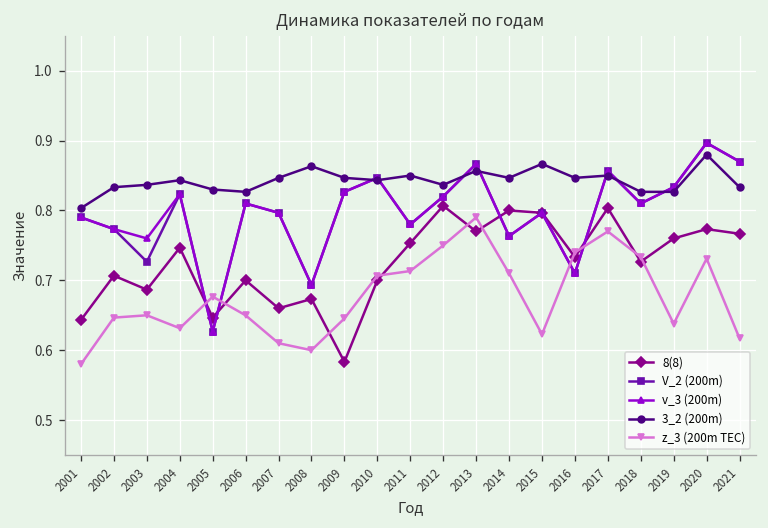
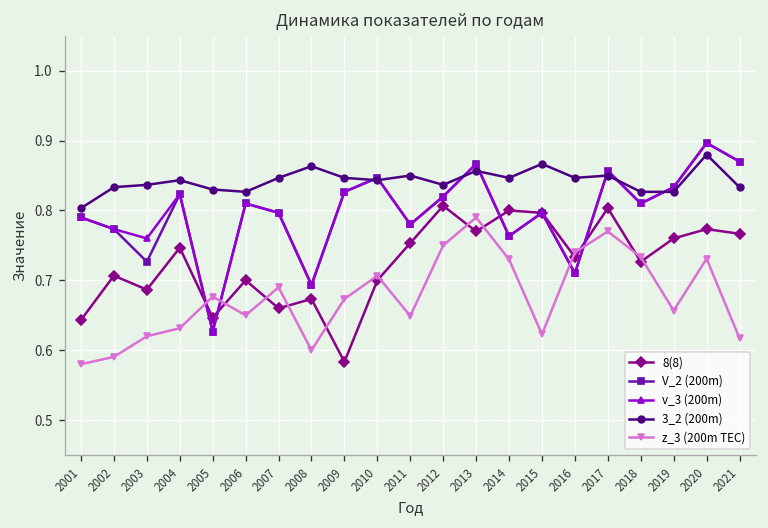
  {
    "z_3 (200m TEC)": {
      "2001": 0.58,
-     "2002": 0.65,
-     "2003": 0.65,
+     "2002": 0.59,
+     "2003": 0.62,
      "2004": 0.63,
      "2005": 0.68,
      "2006": 0.65,
-     "2007": 0.61,
+     "2007": 0.69,
      "2008": 0.60,
-     "2009": 0.65,
+     "2009": 0.67,
      "2010": 0.71,
-     "2011": 0.71,
+     "2011": 0.65,
      "2012": 0.75,
      "2013": 0.79,
-     "2014": 0.71,
+     "2014": 0.73,
      "2015": 0.62,
      "2016": 0.74,
      "2017": 0.77,
      "2018": 0.73,
-     "2019": 0.64,
+     "2019": 0.66,
      "2020": 0.73,
      "2021": 0.62
    }
  }
